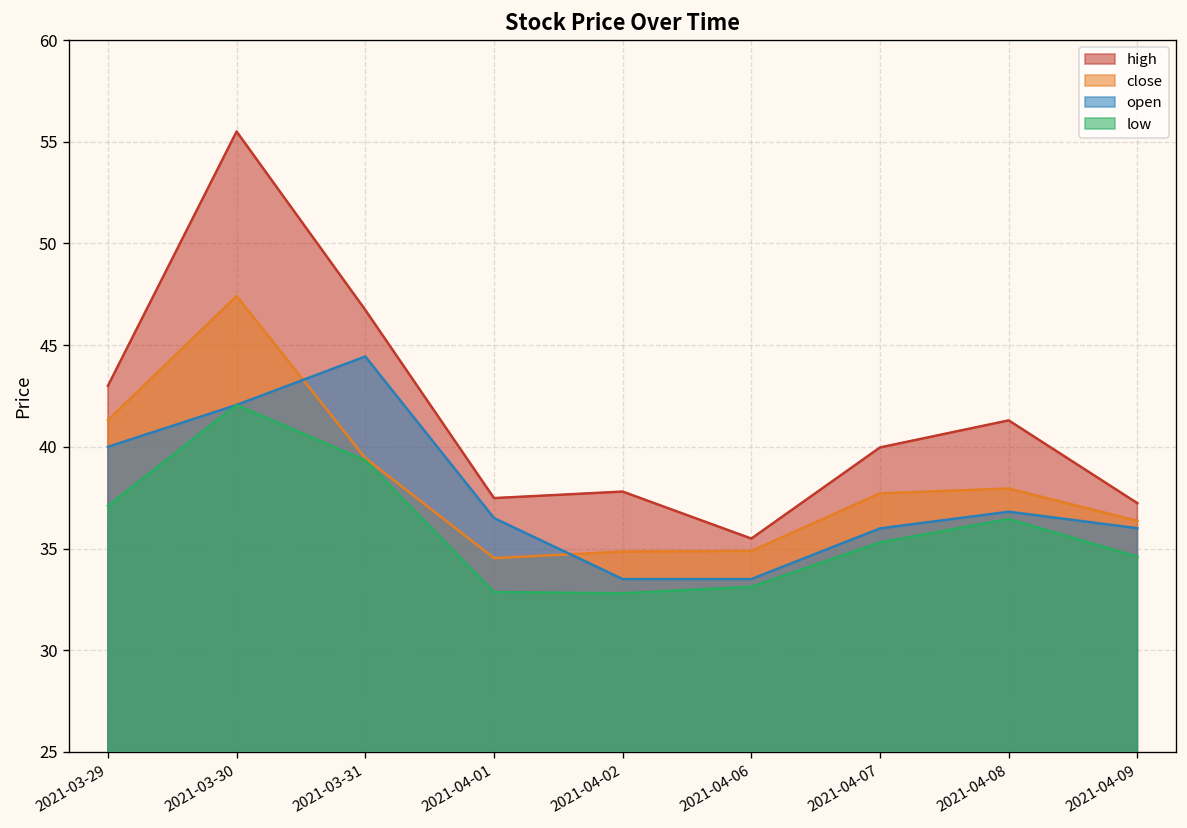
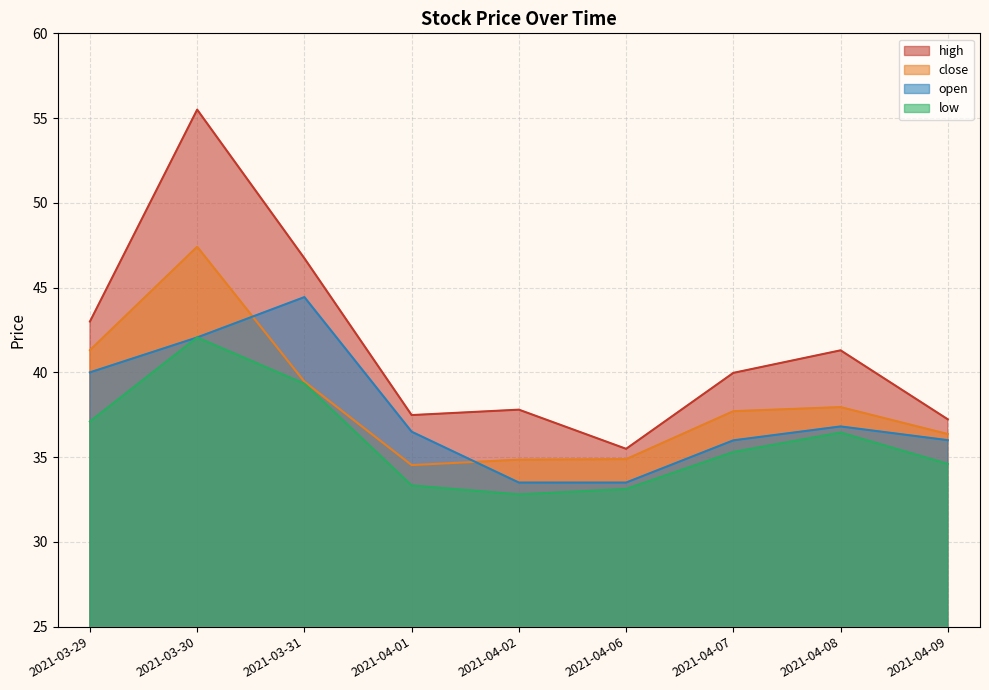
  {
    "high": {
      "2021-03-29": 43.0,
      "2021-03-30": 55.5,
      "2021-03-31": 46.7,
      "2021-04-01": 37.5,
      "2021-04-02": 37.8,
      "2021-04-06": 35.5,
      "2021-04-07": 40.0,
      "2021-04-08": 41.3,
      "2021-04-09": 37.2
    },
    "close": {
      "2021-03-29": 41.3,
      "2021-03-30": 47.4,
      "2021-04-01": 34.5,
      "2021-04-02": 34.9,
      "2021-04-06": 34.9,
      "2021-04-07": 37.7,
      "2021-04-08": 38.0,
      "2021-04-09": 36.4
    },
    "open": {
      "2021-03-29": 40.0,
      "2021-03-31": 44.4,
      "2021-04-01": 36.5,
      "2021-04-02": 33.5,
      "2021-04-06": 33.5,
      "2021-04-07": 36.0,
      "2021-04-08": 36.8,
      "2021-04-09": 36.0
    },
    "low": {
      "2021-03-29": 37.1,
-     "2021-04-01": 32.9,
+     "2021-04-01": 33.3,
      "2021-04-02": 32.8,
      "2021-04-06": 33.1,
      "2021-04-07": 35.3,
      "2021-04-08": 36.5,
      "2021-04-09": 34.6
    }
  }
